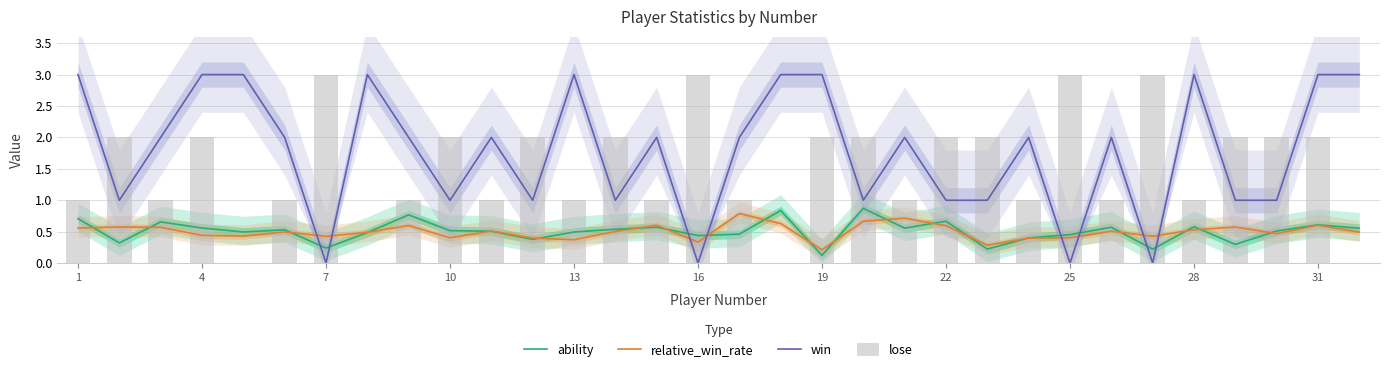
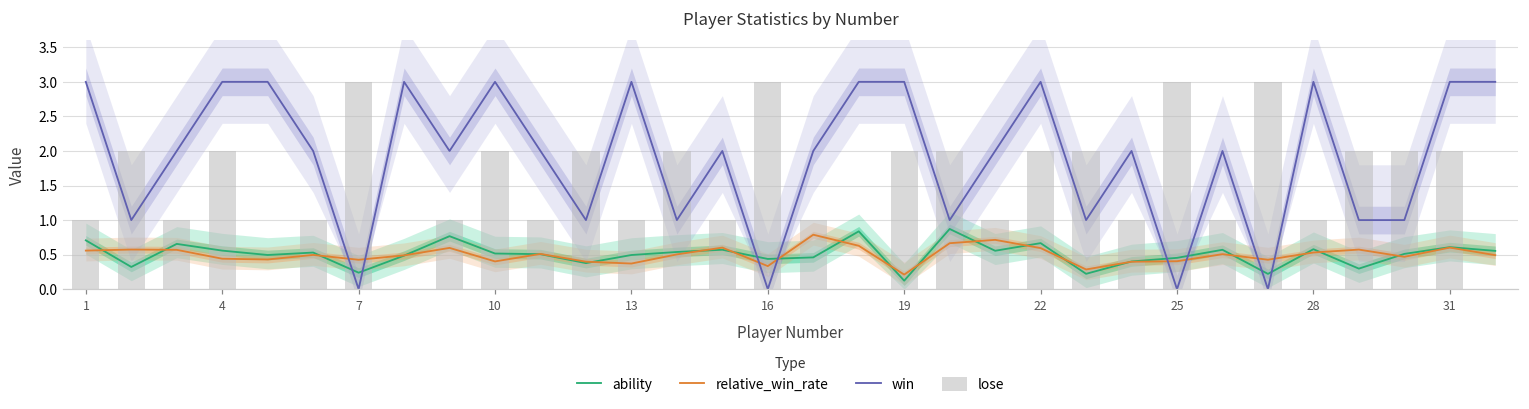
  {
    "win": {
      "1": 3,
      "4": 3,
      "7": 0,
-     "10": 1,
+     "10": 3,
      "13": 3,
      "16": 0,
      "19": 3,
-     "22": 1,
+     "22": 3,
      "25": 0,
      "28": 3,
      "31": 3
    }
  }
